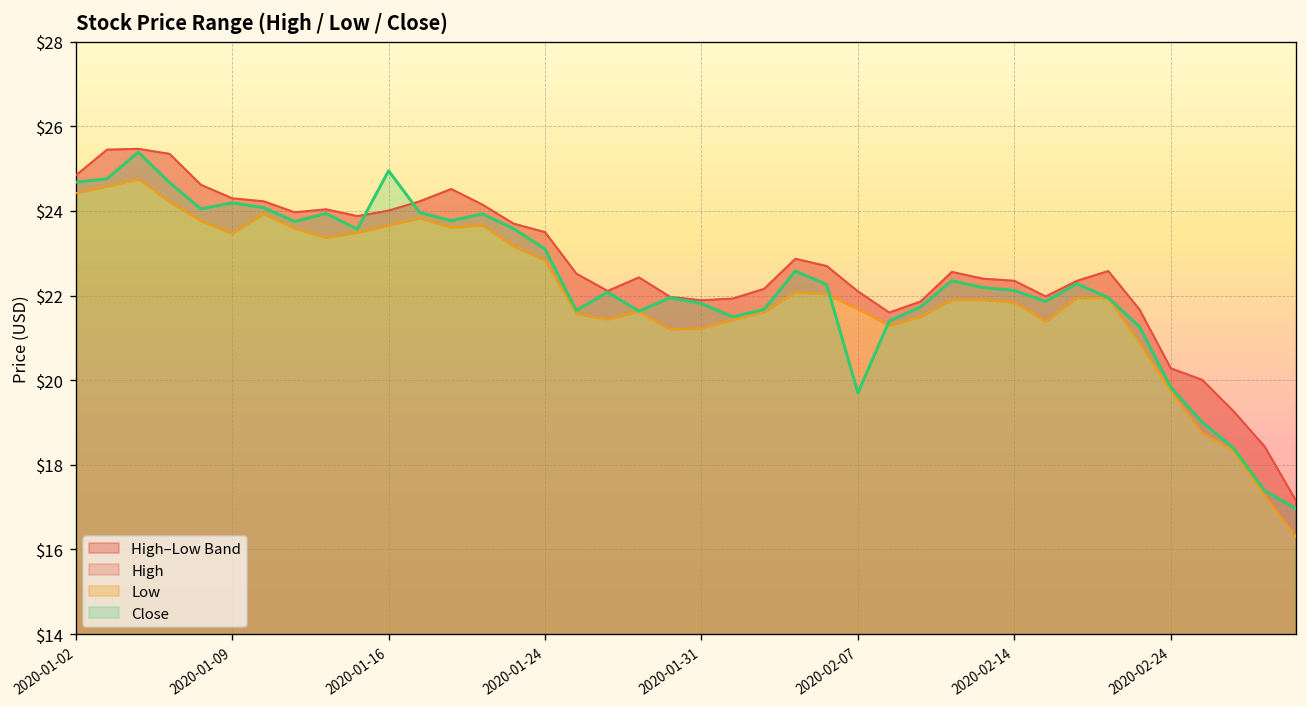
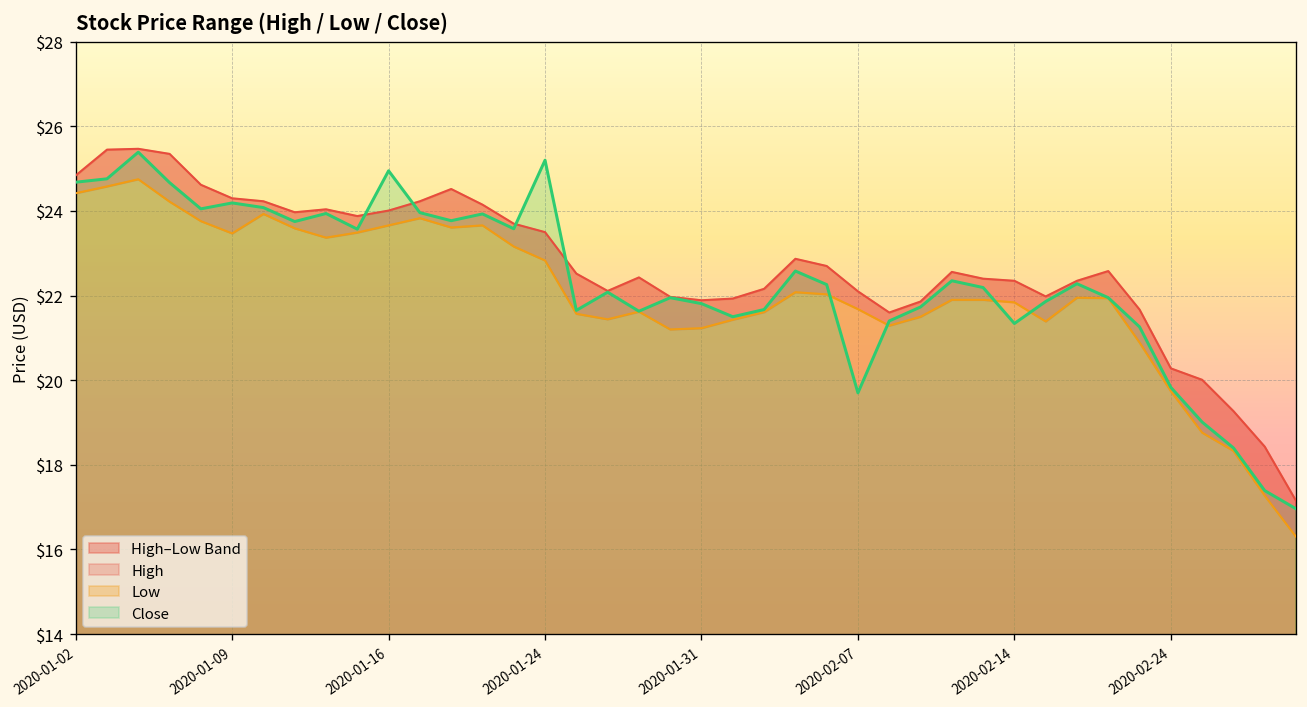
  {
    "Close": {
      "2020-01-02": "$24.7",
      "2020-01-09": "$24.2",
      "2020-01-16": "$25.0",
-     "2020-01-24": "$23.1",
+     "2020-01-24": "$25.2",
      "2020-01-31": "$21.8",
      "2020-02-07": "$19.7",
-     "2020-02-14": "$22.1",
+     "2020-02-14": "$21.3",
      "2020-02-24": "$19.8"
    }
  }
